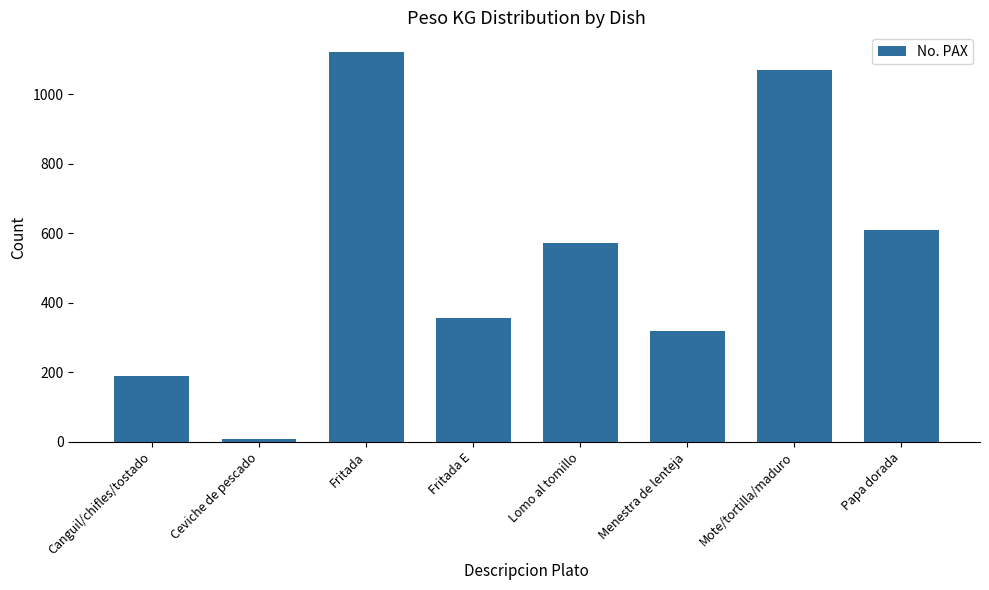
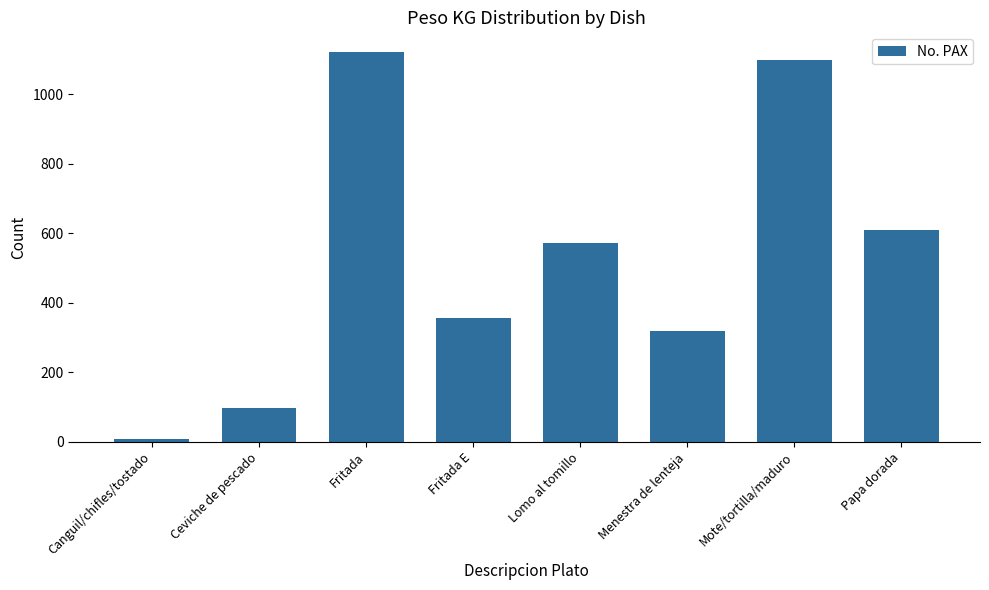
  {
-   "Canguil/chifles/tostado": 190,
-   "Ceviche de pescado": 10,
+   "Canguil/chifles/tostado": 10,
+   "Ceviche de pescado": 100,
    "Fritada": 1120,
    "Fritada E": 360,
    "Lomo al tomillo": 570,
    "Menestra de lenteja": 320,
-   "Mote/tortilla/maduro": 1070,
+   "Mote/tortilla/maduro": 1100,
    "Papa dorada": 610
  }
